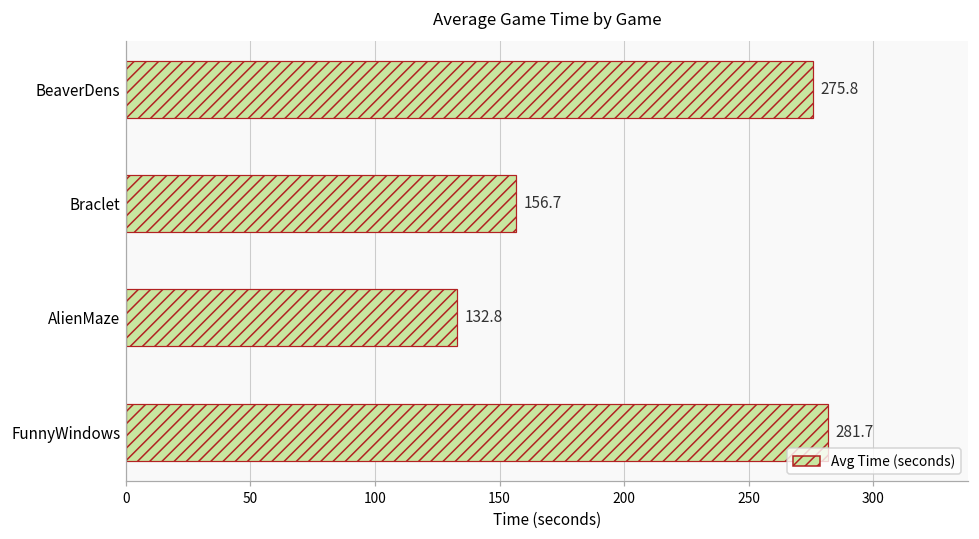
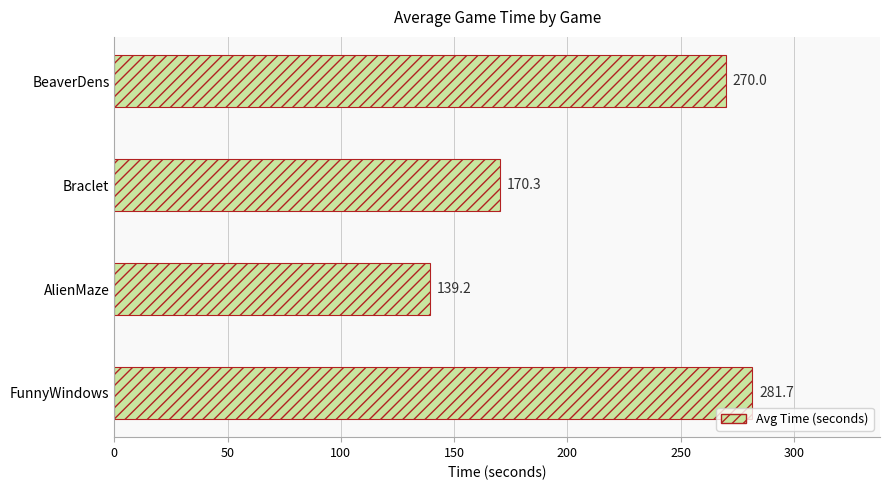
  {
-   "BeaverDens": 275.8,
-   "Braclet": 156.7,
-   "AlienMaze": 132.8,
+   "BeaverDens": 270.0,
+   "Braclet": 170.3,
+   "AlienMaze": 139.2,
    "FunnyWindows": 281.7
  }
